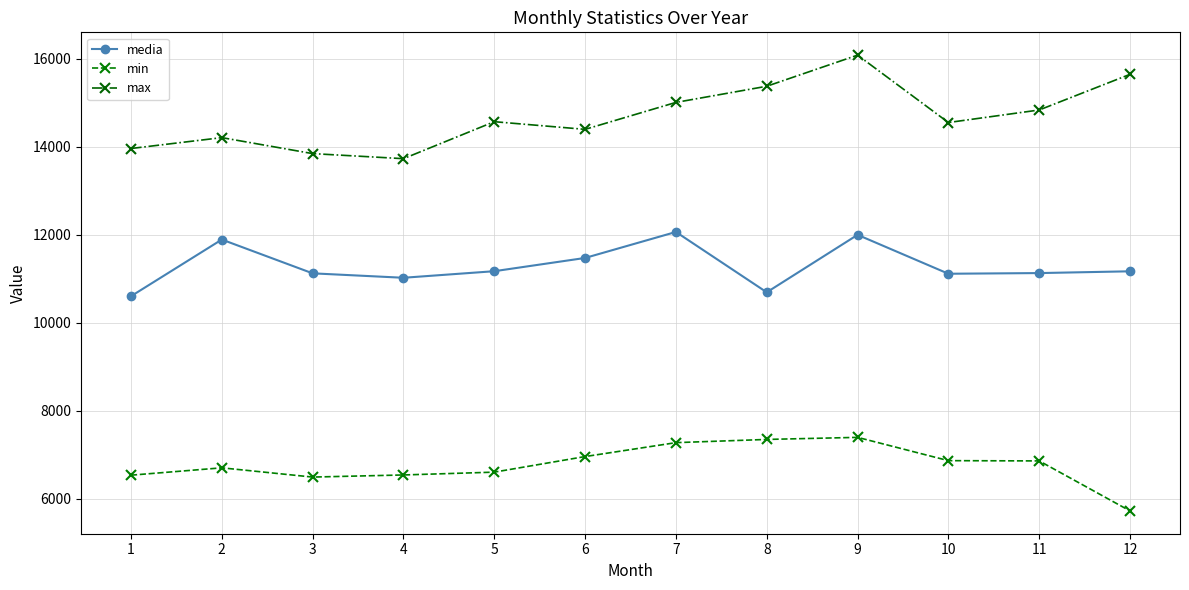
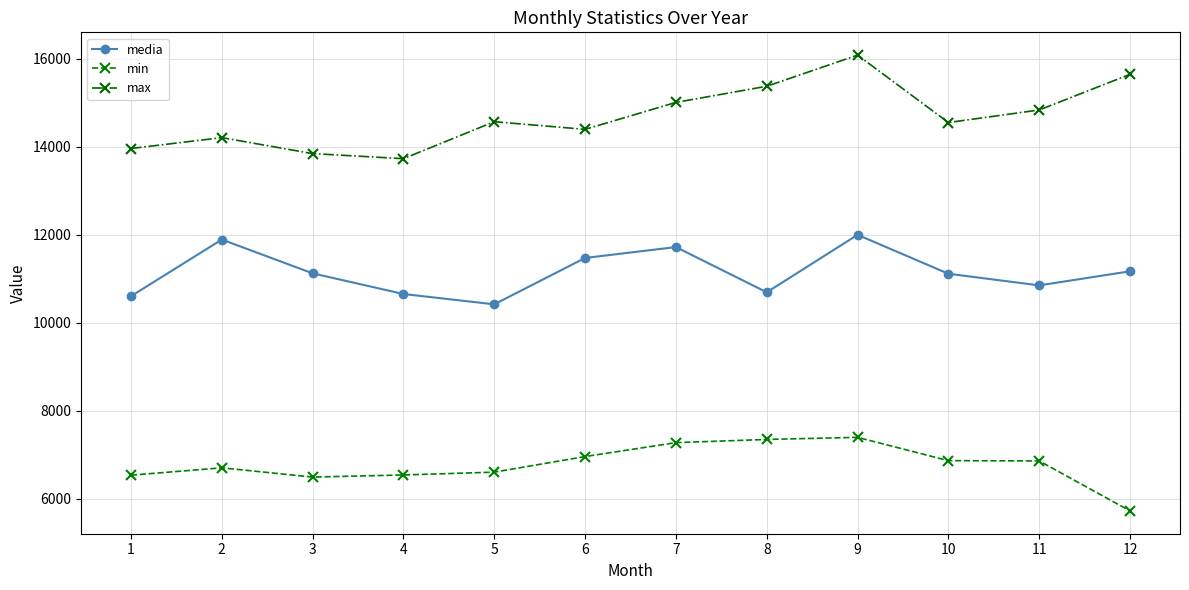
  {
    "media": {
      "1": 10600,
      "2": 11900,
      "3": 11100,
-     "4": 11000,
-     "5": 11200,
+     "4": 10700,
+     "5": 10400,
      "6": 11500,
-     "7": 12100,
+     "7": 11700,
      "8": 10700,
      "9": 12000,
      "10": 11100,
-     "11": 11100,
+     "11": 10900,
      "12": 11200
    }
  }
